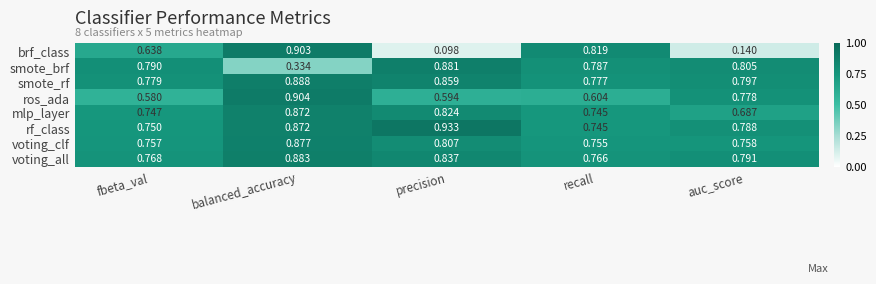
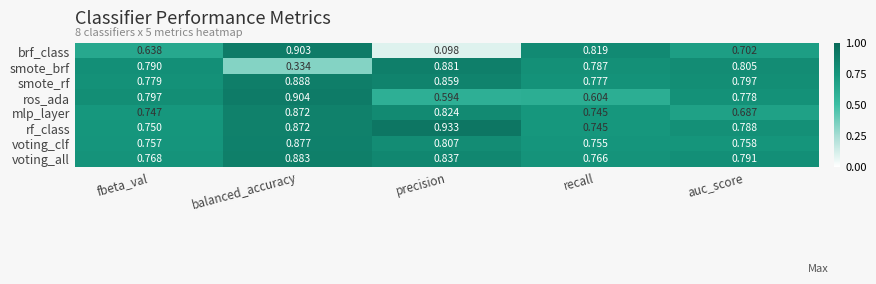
  {
    "brf_class": {
      "fbeta_val": 0.638,
      "balanced_accuracy": 0.903,
      "precision": 0.098,
      "recall": 0.819,
-     "auc_score": 0.140
+     "auc_score": 0.702
    },
    "smote_brf": {
      "fbeta_val": 0.790,
      "balanced_accuracy": 0.334,
      "precision": 0.881,
      "recall": 0.787,
      "auc_score": 0.805
    },
    "smote_rf": {
      "fbeta_val": 0.779,
      "balanced_accuracy": 0.888,
      "precision": 0.859,
      "recall": 0.777,
      "auc_score": 0.797
    },
    "ros_ada": {
-     "fbeta_val": 0.580,
+     "fbeta_val": 0.797,
      "balanced_accuracy": 0.904,
      "precision": 0.594,
      "recall": 0.604,
      "auc_score": 0.778
    },
    "mlp_layer": {
      "fbeta_val": 0.747,
      "balanced_accuracy": 0.872,
      "precision": 0.824,
      "recall": 0.745,
      "auc_score": 0.687
    },
    "rf_class": {
      "fbeta_val": 0.750,
      "balanced_accuracy": 0.872,
      "precision": 0.933,
      "recall": 0.745,
      "auc_score": 0.788
    },
    "voting_clf": {
      "fbeta_val": 0.757,
      "balanced_accuracy": 0.877,
      "precision": 0.807,
      "recall": 0.755,
      "auc_score": 0.758
    },
    "voting_all": {
      "fbeta_val": 0.768,
      "balanced_accuracy": 0.883,
      "precision": 0.837,
      "recall": 0.766,
      "auc_score": 0.791
    }
  }
